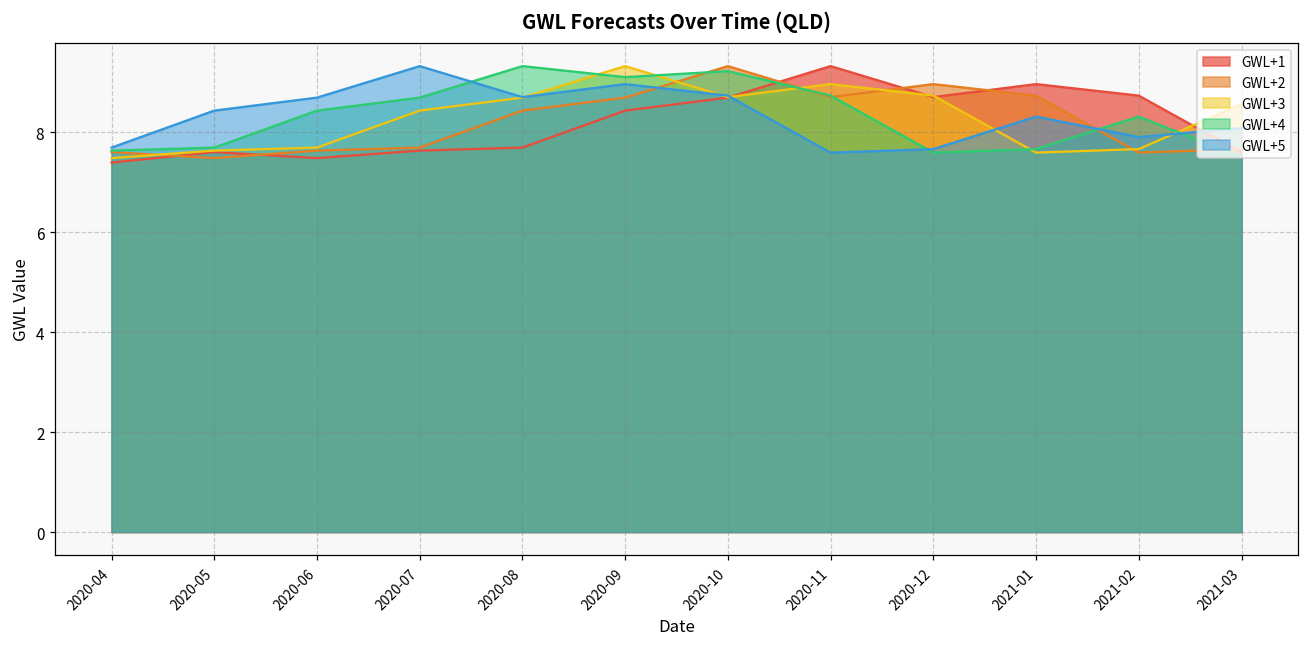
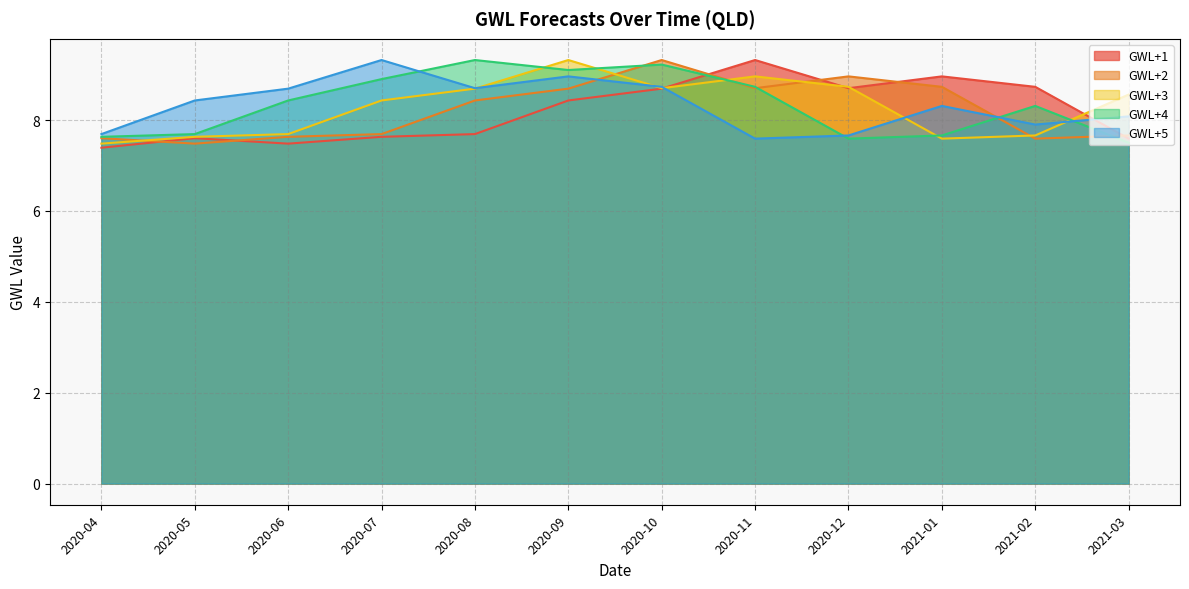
  {
    "GWL+3": {
      "2020-04": 7.5,
      "2020-06": 7.7,
      "2020-07": 8.4,
      "2020-09": 9.3,
      "2020-11": 9.0,
      "2021-01": 7.6,
      "2021-02": 7.7
    },
    "GWL+4": {
      "2020-05": 7.7,
      "2020-06": 8.4,
-     "2020-07": 8.7,
+     "2020-07": 8.9,
      "2020-08": 9.3,
      "2020-09": 9.1,
      "2020-10": 9.2,
      "2020-12": 7.6,
      "2021-01": 7.7,
      "2021-02": 8.3
    },
    "GWL+5": {
      "2020-04": 7.7,
      "2020-05": 8.4,
      "2020-06": 8.7,
      "2020-07": 9.3,
      "2020-09": 9.0,
      "2020-11": 7.6,
      "2020-12": 7.7,
      "2021-01": 8.3,
      "2021-02": 7.9
    }
  }
